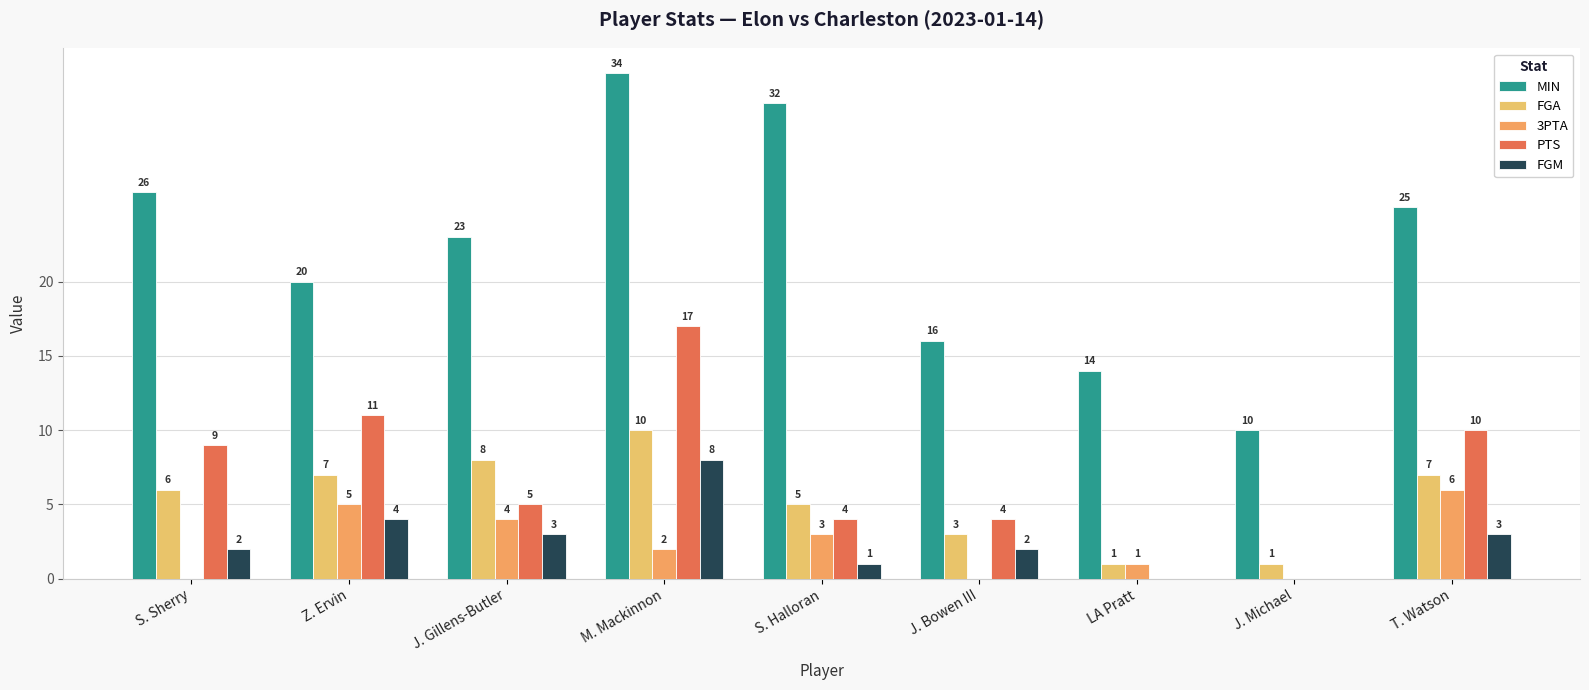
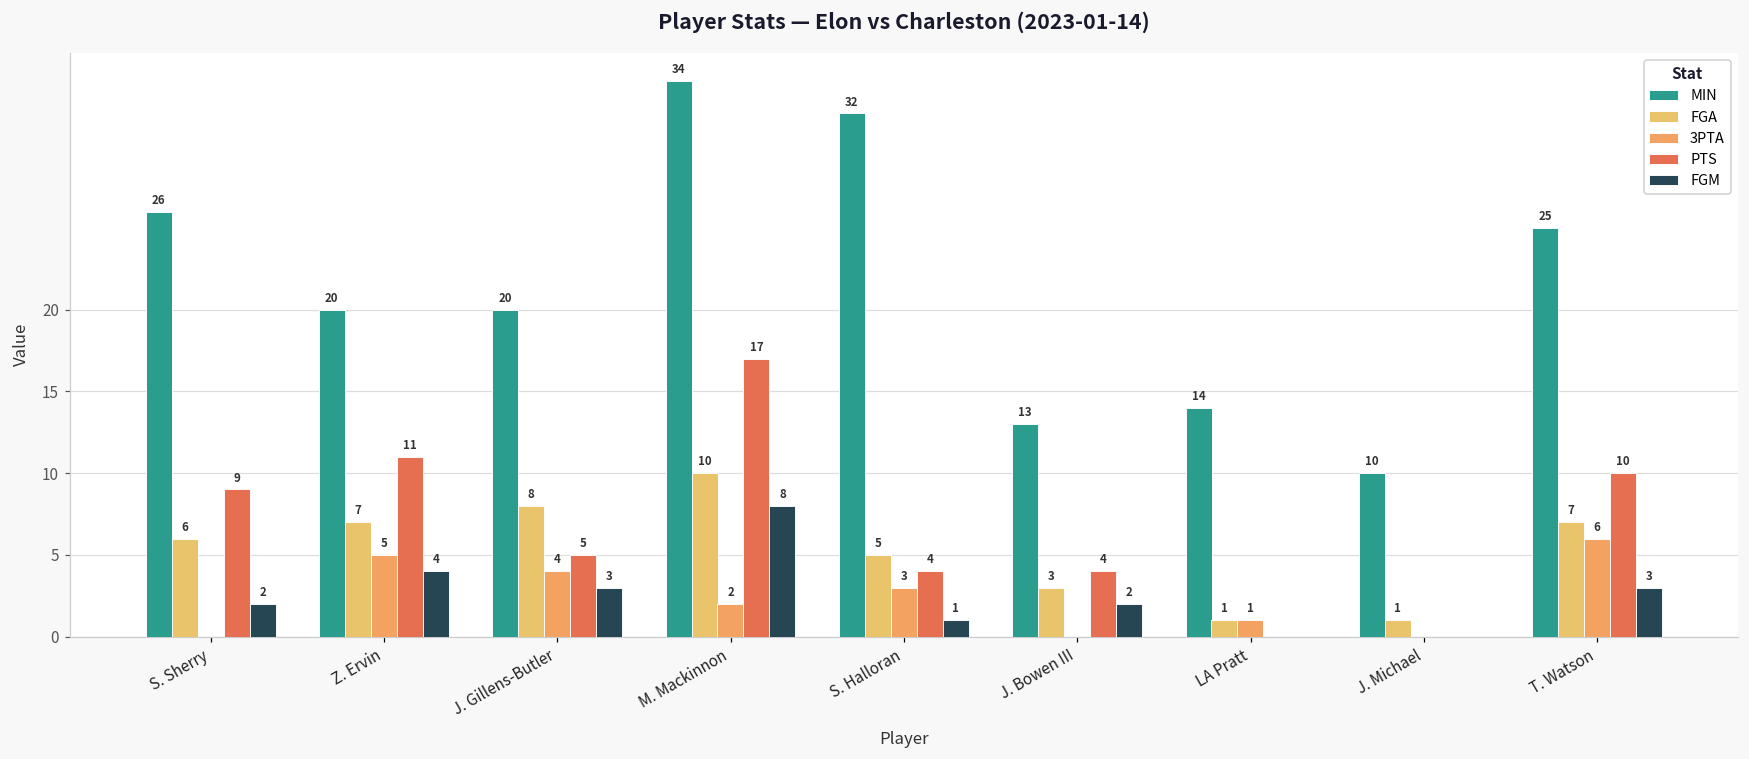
  {
    "MIN": {
      "S. Sherry": 26,
      "Z. Ervin": 20,
-     "J. Gillens-Butler": 23,
+     "J. Gillens-Butler": 20,
      "M. Mackinnon": 34,
      "S. Halloran": 32,
-     "J. Bowen III": 16,
+     "J. Bowen III": 13,
      "LA Pratt": 14,
      "J. Michael": 10,
      "T. Watson": 25
    },
    "FGM": {
      "S. Sherry": 2,
      "Z. Ervin": 4,
      "J. Gillens-Butler": 3,
      "M. Mackinnon": 8,
      "S. Halloran": 1,
      "J. Bowen III": 2,
      "T. Watson": 3
    }
  }
